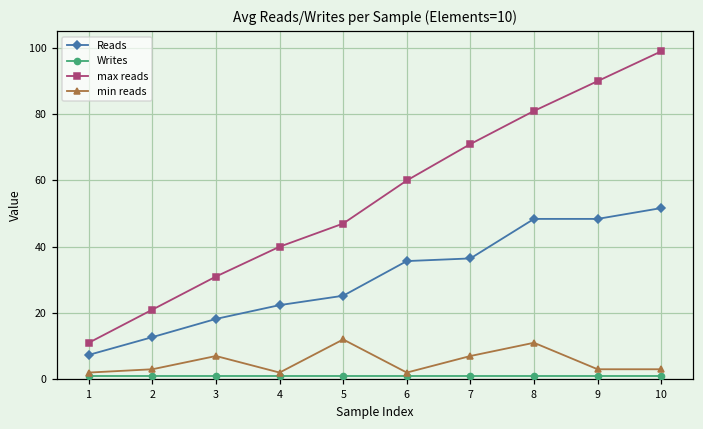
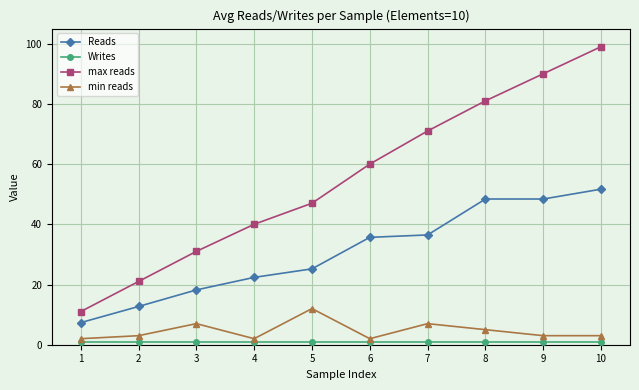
  {
    "Reads": {
      "1": 7,
      "2": 13,
      "3": 18,
      "4": 22,
      "5": 25,
      "6": 36,
      "7": 36,
      "8": 48,
      "9": 48,
      "10": 52
    },
    "Writes": {
      "1": 1,
      "2": 1,
      "3": 1,
      "4": 1,
      "5": 1,
      "6": 1,
      "7": 1,
      "8": 1,
      "9": 1,
      "10": 1
    },
    "max reads": {
      "1": 11,
      "2": 21,
      "3": 31,
      "4": 40,
      "5": 47,
      "6": 60,
      "7": 71,
      "8": 81,
      "9": 90,
      "10": 99
    },
    "min reads": {
      "1": 2,
      "2": 3,
      "3": 7,
      "4": 2,
      "5": 12,
      "6": 2,
      "7": 7,
-     "8": 11,
+     "8": 5,
      "9": 3,
      "10": 3
    }
  }
